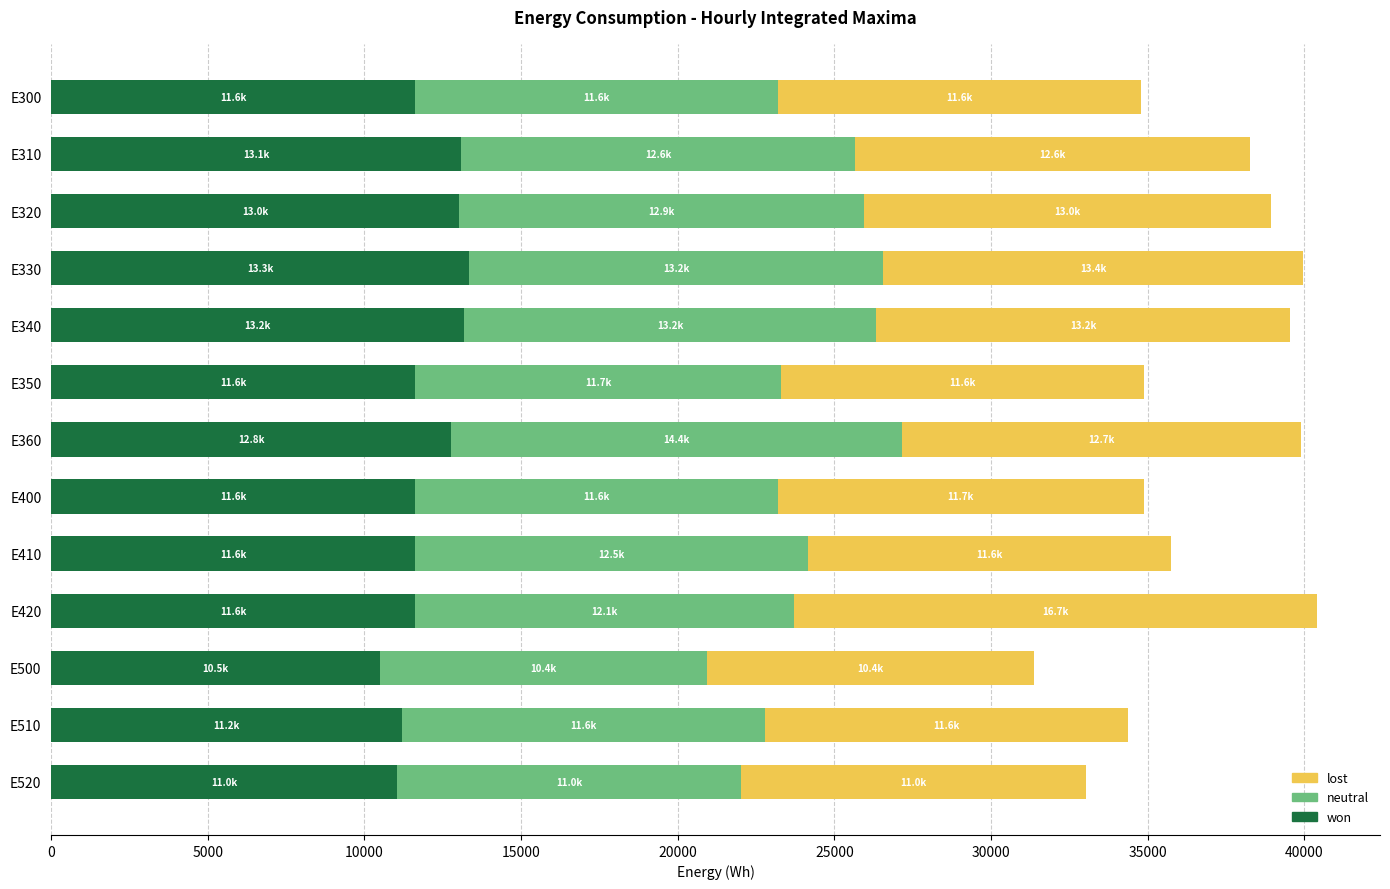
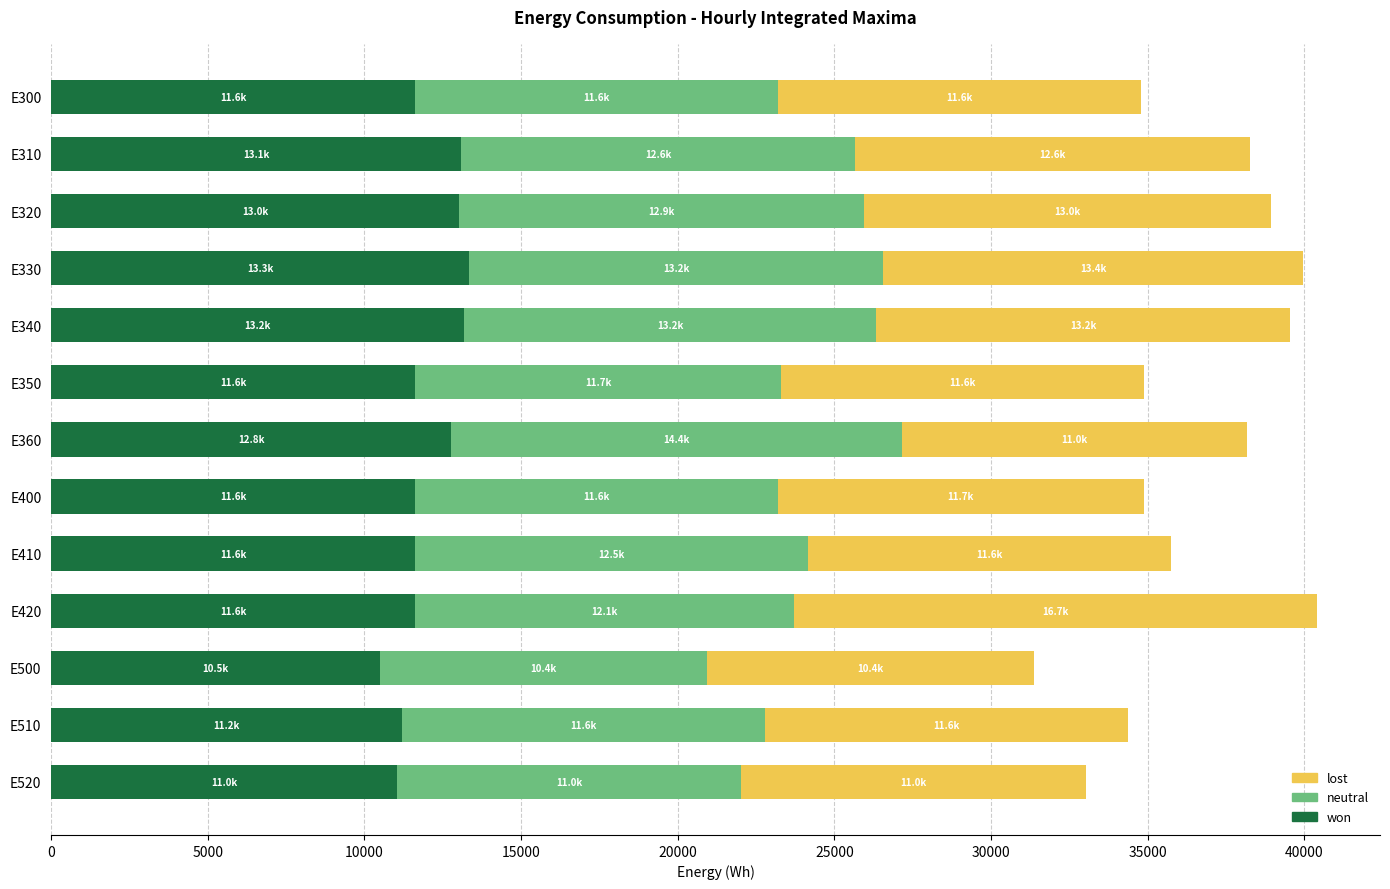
  {
    "won": {
      "E300": "11.6k",
      "E310": "13.1k",
      "E320": "13.0k",
      "E330": "13.3k",
      "E340": "13.2k",
      "E350": "11.6k",
      "E360": "12.8k",
      "E400": "11.6k",
      "E410": "11.6k",
      "E420": "11.6k",
      "E500": "10.5k",
      "E510": "11.2k",
      "E520": "11.0k"
    },
    "neutral": {
      "E300": "11.6k",
      "E310": "12.6k",
      "E320": "12.9k",
      "E330": "13.2k",
      "E340": "13.2k",
      "E350": "11.7k",
      "E360": "14.4k",
      "E400": "11.6k",
      "E410": "12.5k",
      "E420": "12.1k",
      "E500": "10.4k",
      "E510": "11.6k",
      "E520": "11.0k"
    },
    "lost": {
      "E300": "11.6k",
      "E310": "12.6k",
      "E320": "13.0k",
      "E330": "13.4k",
      "E340": "13.2k",
      "E350": "11.6k",
-     "E360": "12.7k",
+     "E360": "11.0k",
      "E400": "11.7k",
      "E410": "11.6k",
      "E420": "16.7k",
      "E500": "10.4k",
      "E510": "11.6k",
      "E520": "11.0k"
    }
  }
